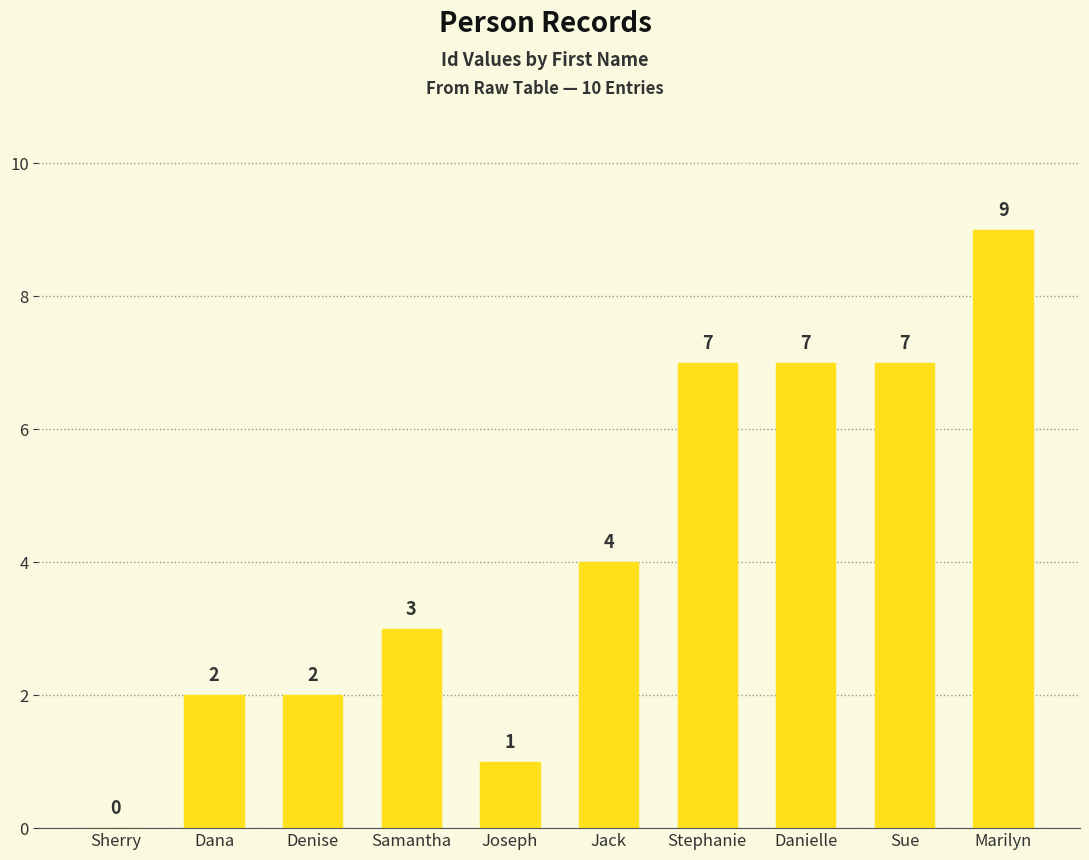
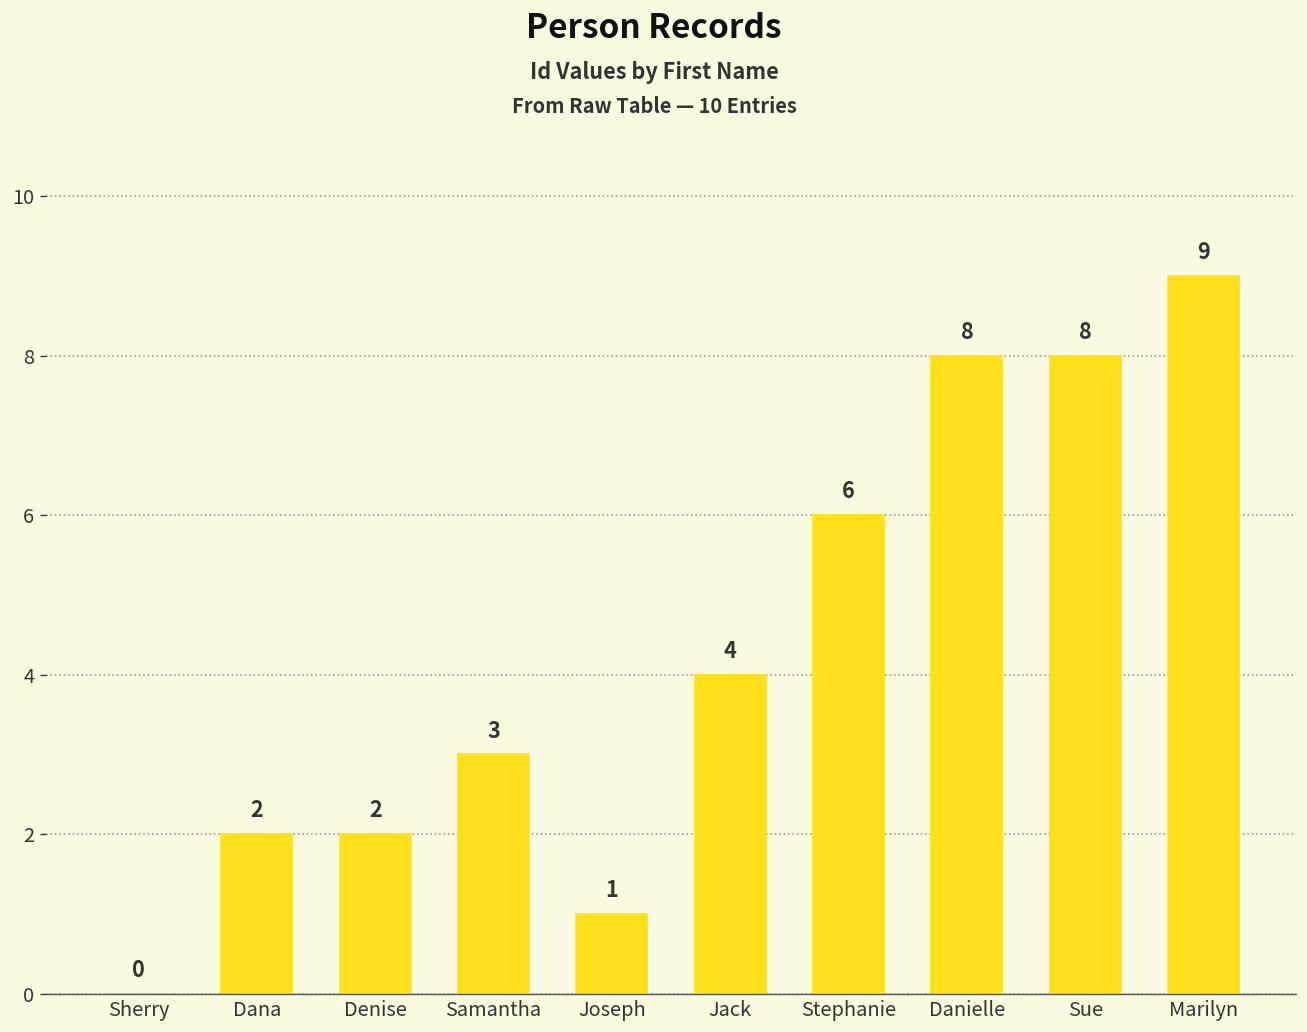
  {
    "Sherry": 0,
    "Dana": 2,
    "Denise": 2,
    "Samantha": 3,
    "Joseph": 1,
    "Jack": 4,
-   "Stephanie": 7,
-   "Danielle": 7,
-   "Sue": 7,
+   "Stephanie": 6,
+   "Danielle": 8,
+   "Sue": 8,
    "Marilyn": 9
  }
